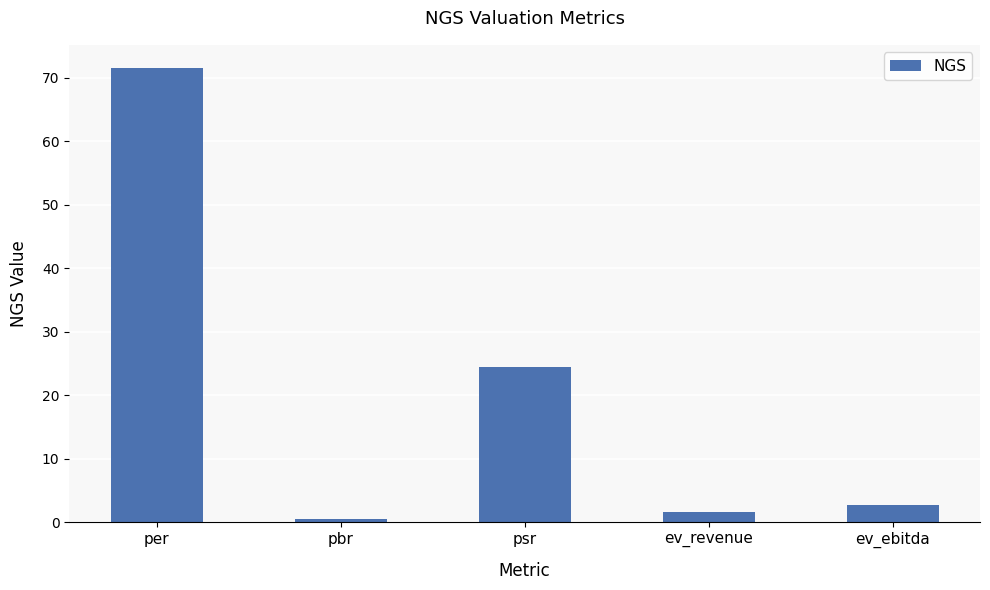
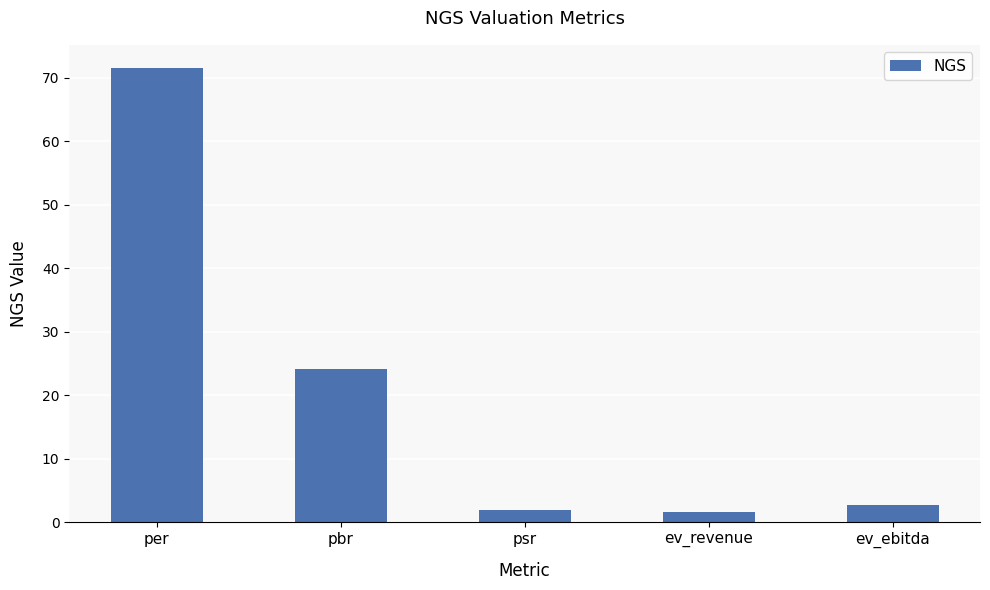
  {
    "per": 72,
-   "pbr": 1,
-   "psr": 24,
+   "pbr": 24,
+   "psr": 2,
    "ev_revenue": 2,
    "ev_ebitda": 3
  }
